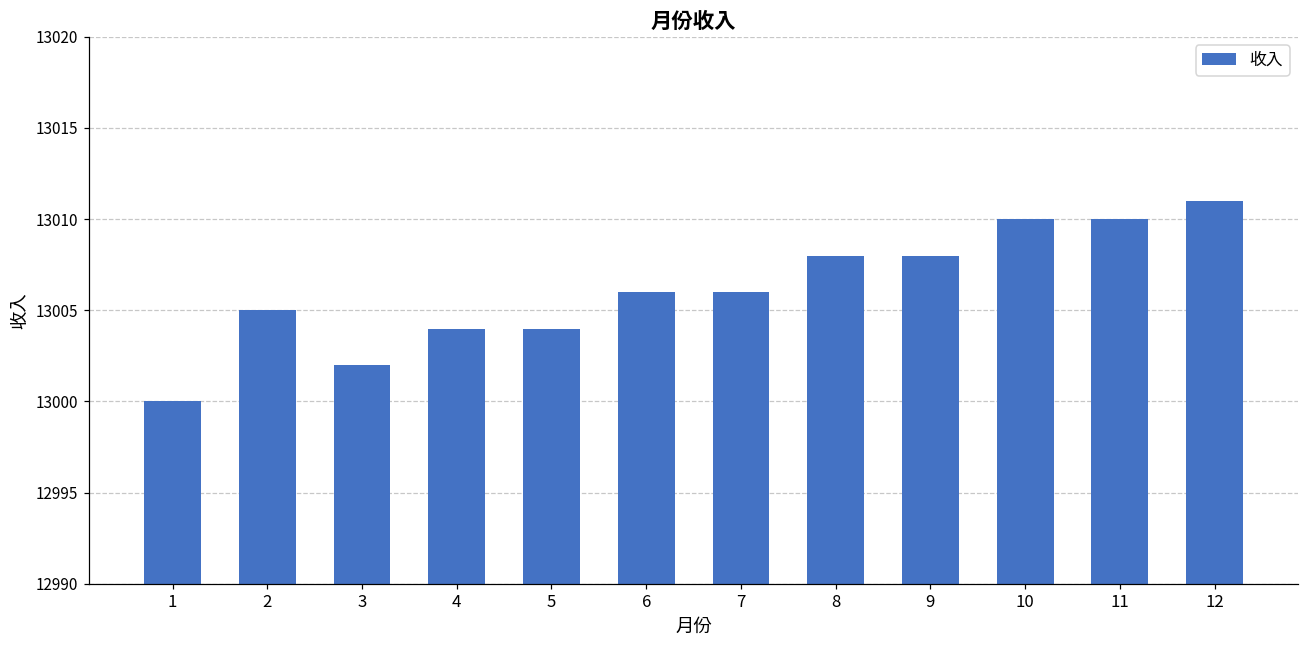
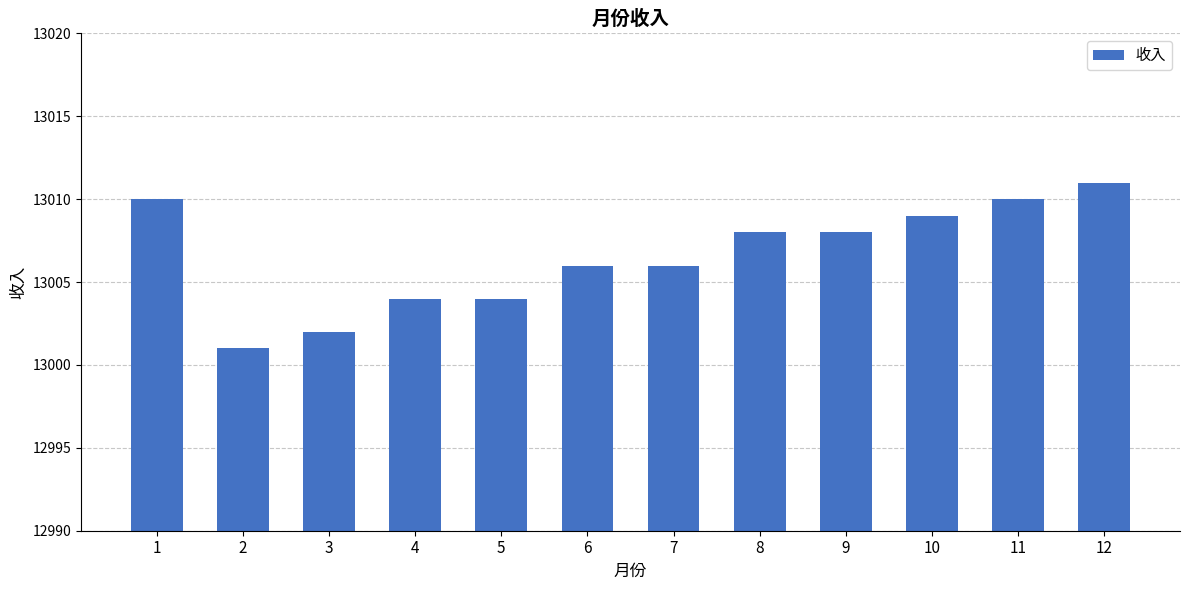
  {
-   "1": 13000,
-   "2": 13005,
+   "1": 13010,
+   "2": 13001,
    "3": 13002,
    "4": 13004,
    "5": 13004,
    "6": 13006,
    "7": 13006,
    "8": 13008,
    "9": 13008,
-   "10": 13010,
+   "10": 13009,
    "11": 13010,
    "12": 13011
  }
